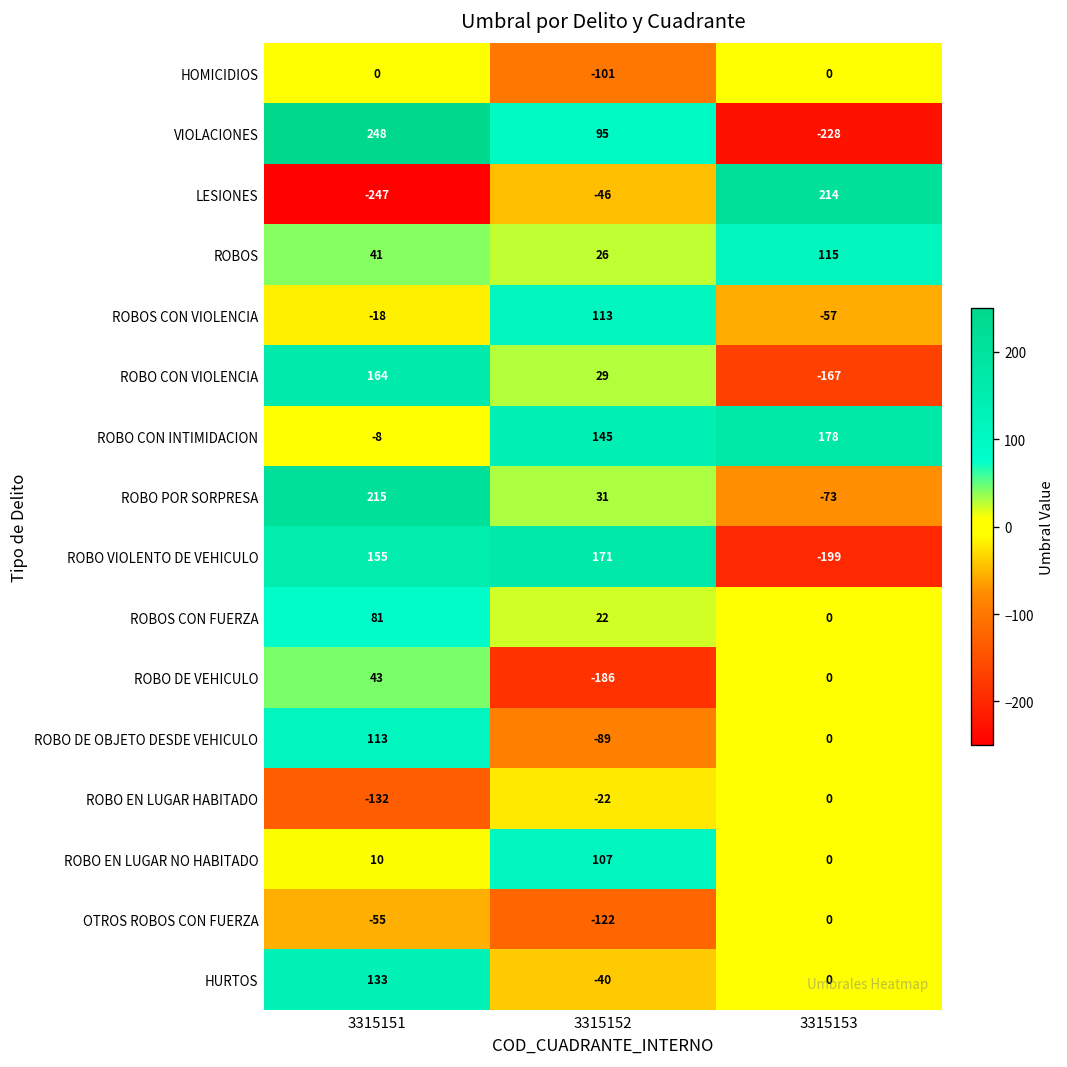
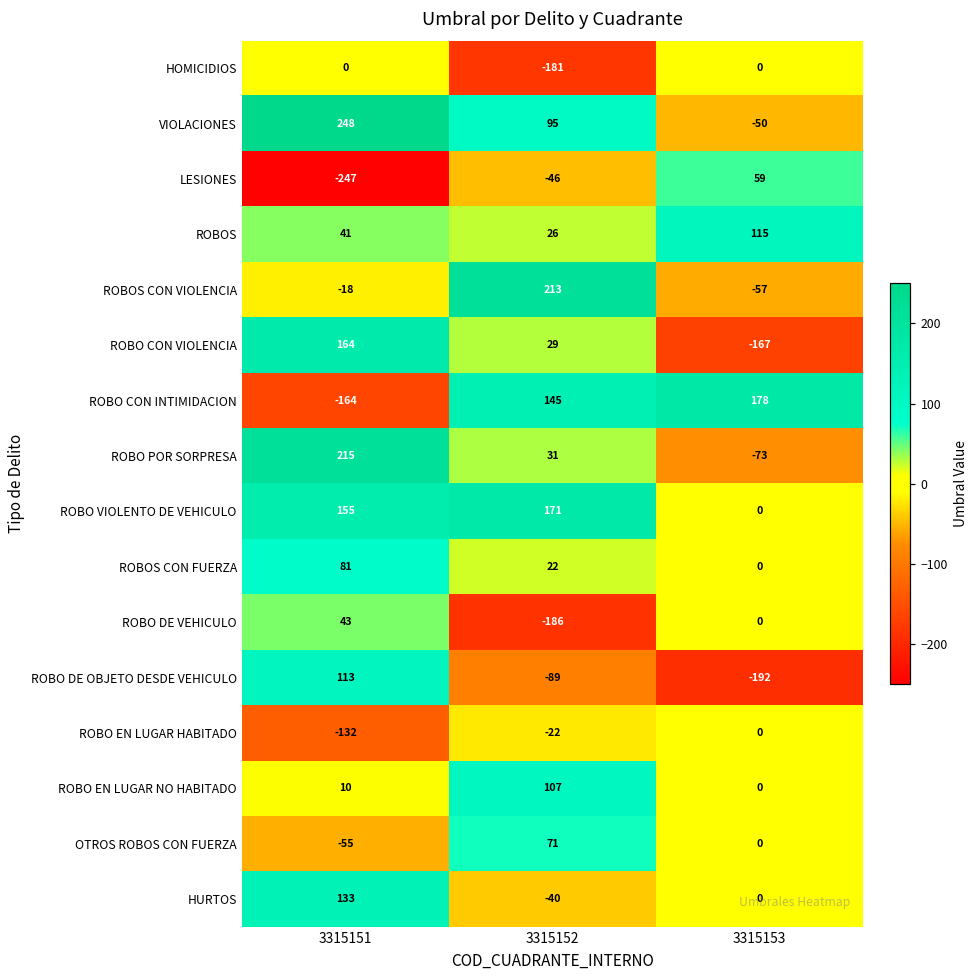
  {
    "HOMICIDIOS": {
      "3315151": 0,
-     "3315152": -101,
+     "3315152": -181,
      "3315153": 0
    },
    "VIOLACIONES": {
      "3315151": 248,
      "3315152": 95,
-     "3315153": -228
+     "3315153": -50
    },
    "LESIONES": {
      "3315151": -247,
      "3315152": -46,
-     "3315153": 214
+     "3315153": 59
    },
    "ROBOS": {
      "3315151": 41,
      "3315152": 26,
      "3315153": 115
    },
    "ROBOS CON VIOLENCIA": {
      "3315151": -18,
-     "3315152": 113,
+     "3315152": 213,
      "3315153": -57
    },
    "ROBO CON VIOLENCIA": {
      "3315151": 164,
      "3315152": 29,
      "3315153": -167
    },
    "ROBO CON INTIMIDACION": {
-     "3315151": -8,
+     "3315151": -164,
      "3315152": 145,
      "3315153": 178
    },
    "ROBO POR SORPRESA": {
      "3315151": 215,
      "3315152": 31,
      "3315153": -73
    },
    "ROBO VIOLENTO DE VEHICULO": {
      "3315151": 155,
      "3315152": 171,
-     "3315153": -199
+     "3315153": 0
    },
    "ROBOS CON FUERZA": {
      "3315151": 81,
      "3315152": 22,
      "3315153": 0
    },
    "ROBO DE VEHICULO": {
      "3315151": 43,
      "3315152": -186,
      "3315153": 0
    },
    "ROBO DE OBJETO DESDE VEHICULO": {
      "3315151": 113,
      "3315152": -89,
-     "3315153": 0
+     "3315153": -192
    },
    "ROBO EN LUGAR HABITADO": {
      "3315151": -132,
      "3315152": -22,
      "3315153": 0
    },
    "ROBO EN LUGAR NO HABITADO": {
      "3315151": 10,
      "3315152": 107,
      "3315153": 0
    },
    "OTROS ROBOS CON FUERZA": {
      "3315151": -55,
-     "3315152": -122,
+     "3315152": 71,
      "3315153": 0
    },
    "HURTOS": {
      "3315151": 133,
      "3315152": -40
    }
  }
